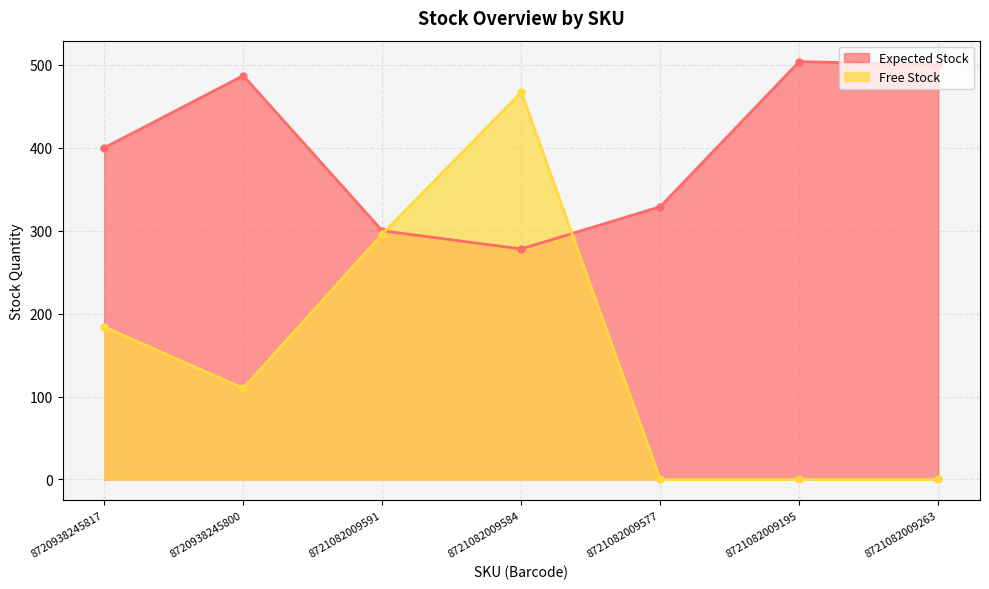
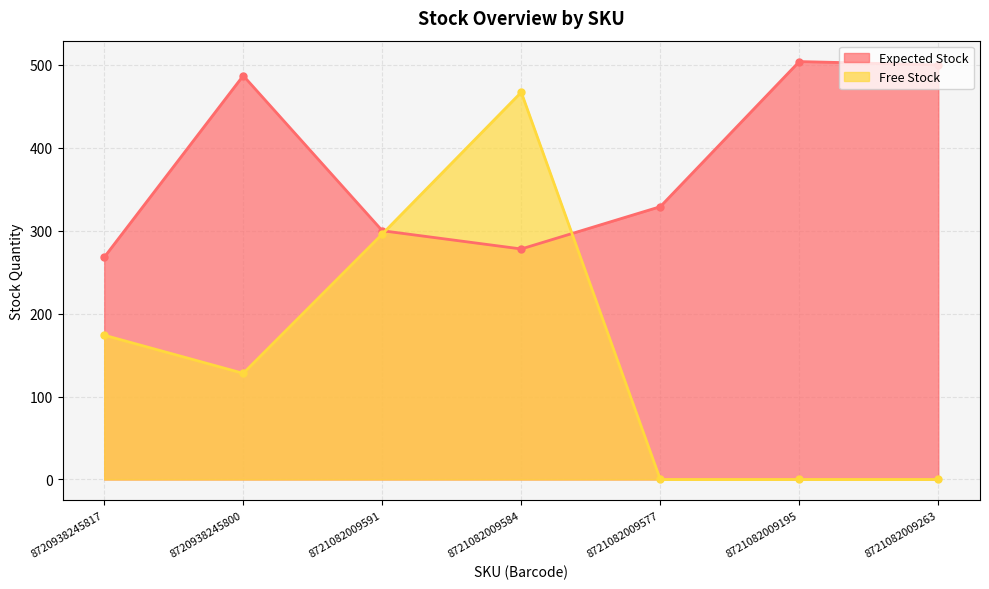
  {
    "Expected Stock": {
-     "8720938245817": 400,
+     "8720938245817": 270,
      "8720938245800": 490,
      "8721082009591": 300,
      "8721082009584": 280,
      "8721082009577": 330,
      "8721082009195": 500
    },
    "Free Stock": {
-     "8720938245817": 180,
-     "8720938245800": 110,
+     "8720938245817": 170,
+     "8720938245800": 130,
      "8721082009591": 300,
      "8721082009584": 470,
      "8721082009577": 0,
      "8721082009195": 0,
      "8721082009263": 0
    }
  }
